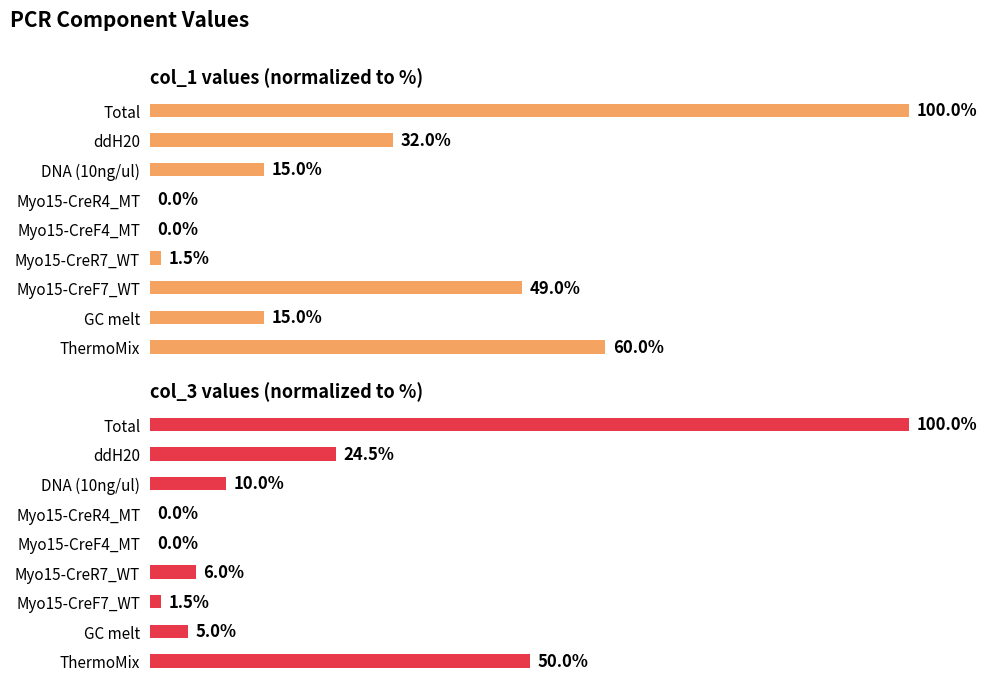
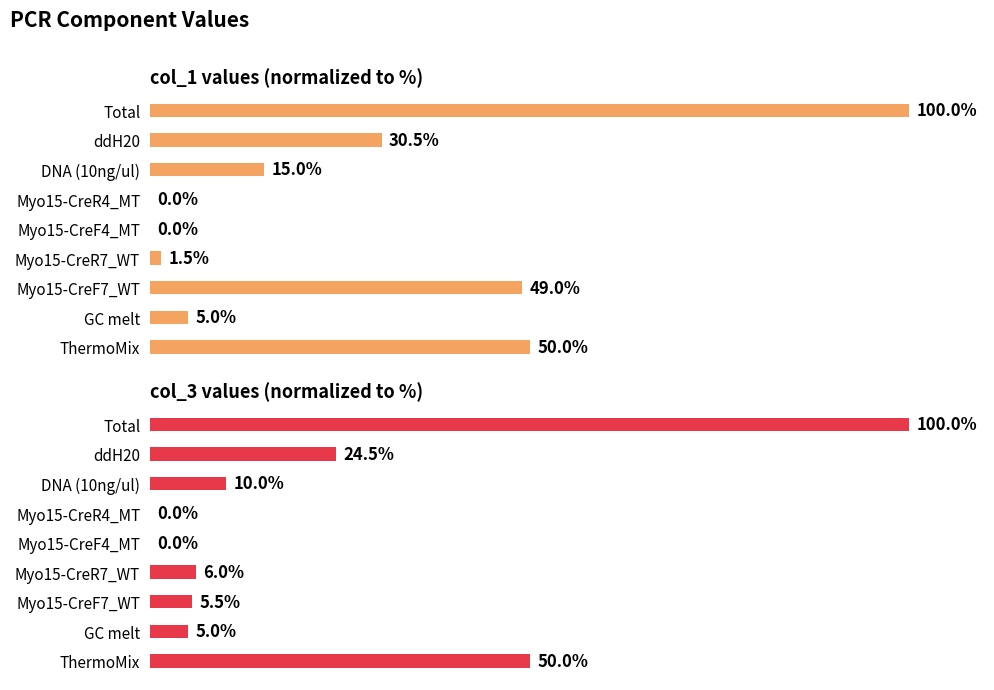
  {
    "col_1 values (normalized to %)": {
      "Total": "100.0%",
-     "ddH20": "32.0%",
+     "ddH20": "30.5%",
      "DNA (10ng/ul)": "15.0%",
      "Myo15-CreR4_MT": "0.0%",
      "Myo15-CreF4_MT": "0.0%",
      "Myo15-CreR7_WT": "1.5%",
      "Myo15-CreF7_WT": "49.0%",
-     "GC melt": "15.0%",
-     "ThermoMix": "60.0%"
+     "GC melt": "5.0%",
+     "ThermoMix": "50.0%"
    },
    "col_3 values (normalized to %)": {
      "Total": "100.0%",
      "ddH20": "24.5%",
      "DNA (10ng/ul)": "10.0%",
      "Myo15-CreR4_MT": "0.0%",
      "Myo15-CreF4_MT": "0.0%",
      "Myo15-CreR7_WT": "6.0%",
-     "Myo15-CreF7_WT": "1.5%",
+     "Myo15-CreF7_WT": "5.5%",
      "GC melt": "5.0%",
      "ThermoMix": "50.0%"
    }
  }
